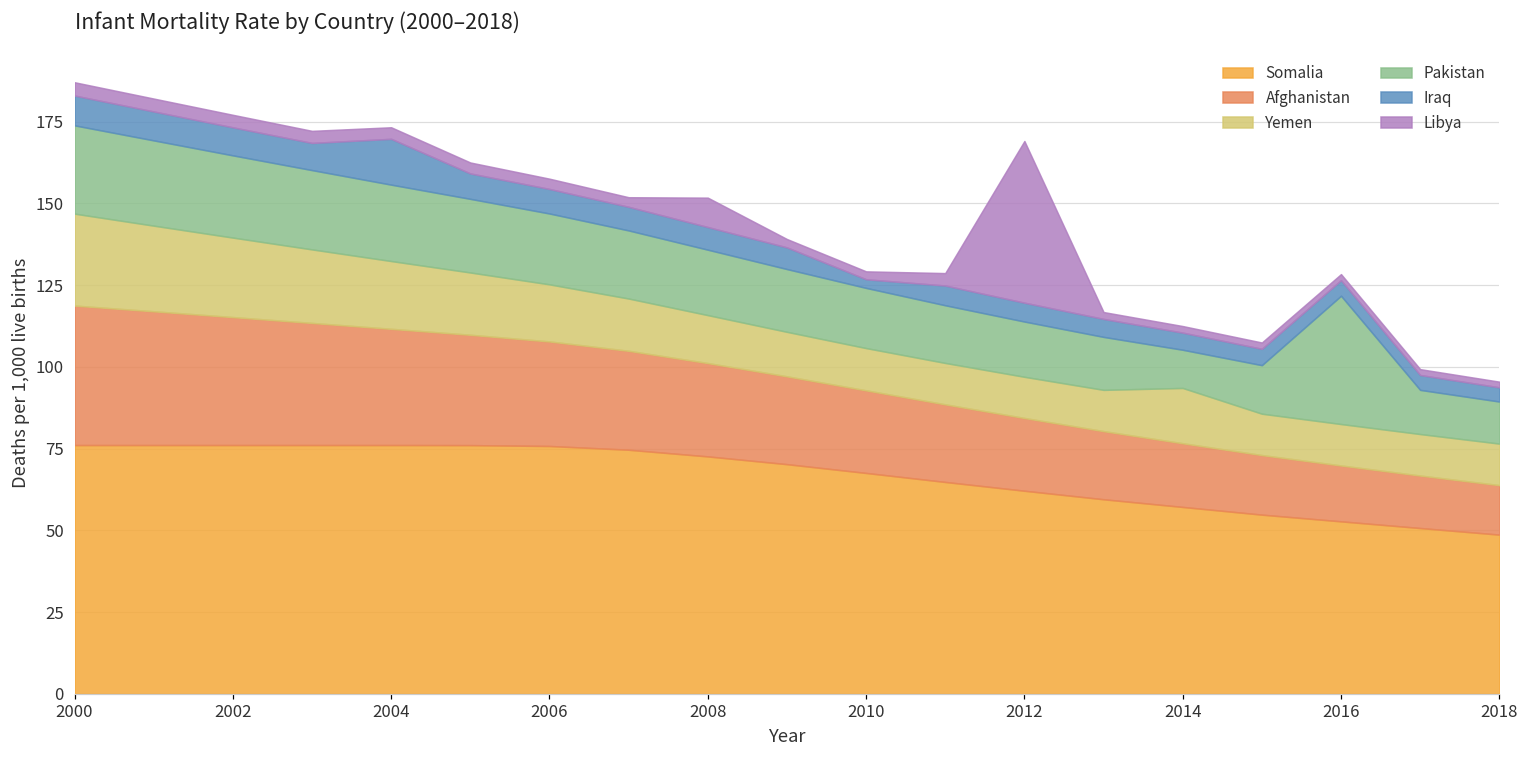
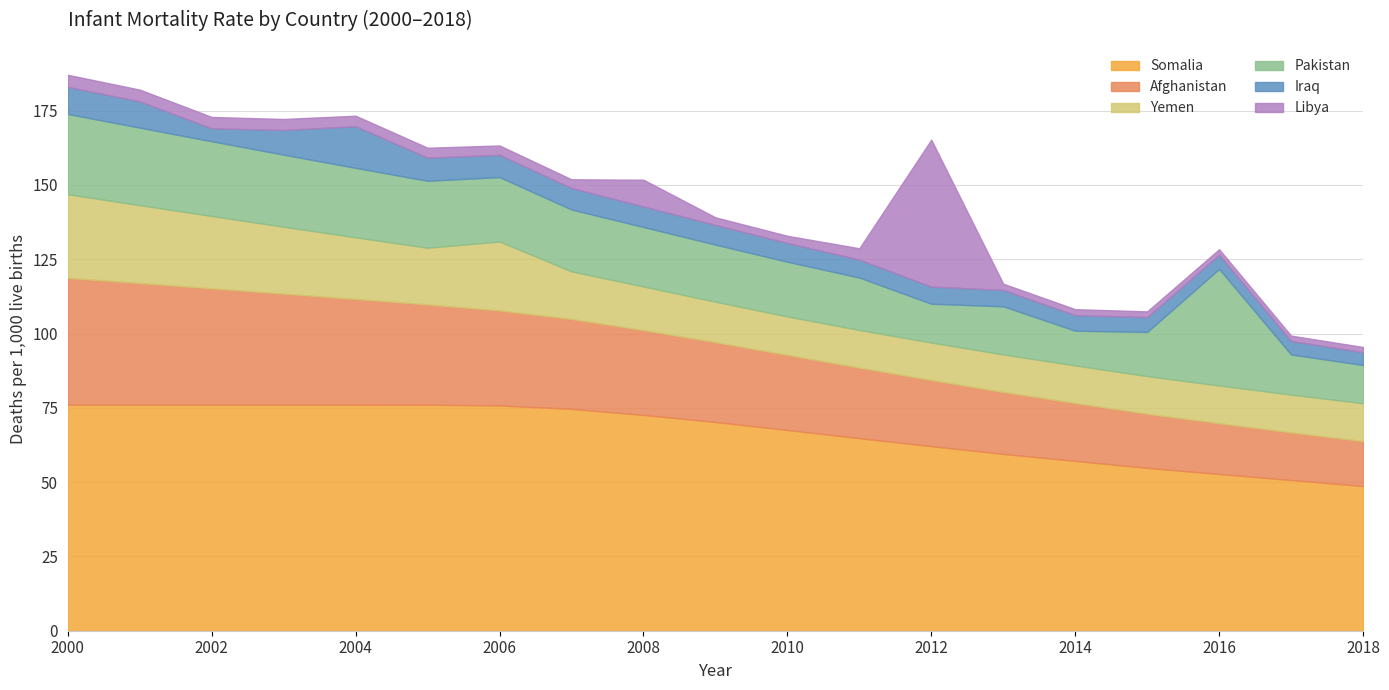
  {
    "Yemen": {
      "2000": 28,
      "2002": 24,
      "2004": 21,
-     "2006": 17,
+     "2006": 23,
      "2008": 15,
      "2010": 13,
      "2012": 13,
-     "2014": 17,
+     "2014": 13,
      "2016": 13,
      "2018": 13
    },
    "Pakistan": {
      "2000": 27,
      "2002": 25,
      "2004": 23,
      "2006": 22,
      "2008": 20,
      "2010": 18,
-     "2012": 17,
+     "2012": 13,
      "2014": 12,
      "2016": 39,
      "2018": 13
    },
    "Iraq": {
      "2000": 9,
-     "2002": 9,
+     "2002": 4,
      "2004": 14,
      "2006": 8,
      "2008": 7,
-     "2010": 3,
+     "2010": 6,
      "2012": 6,
      "2014": 5,
      "2016": 5,
      "2018": 4
    },
    "Libya": {
      "2000": 4,
      "2002": 4,
      "2004": 4,
      "2006": 3,
      "2008": 9,
      "2010": 2,
      "2012": 49,
      "2014": 2,
      "2016": 2,
      "2018": 2
    }
  }
